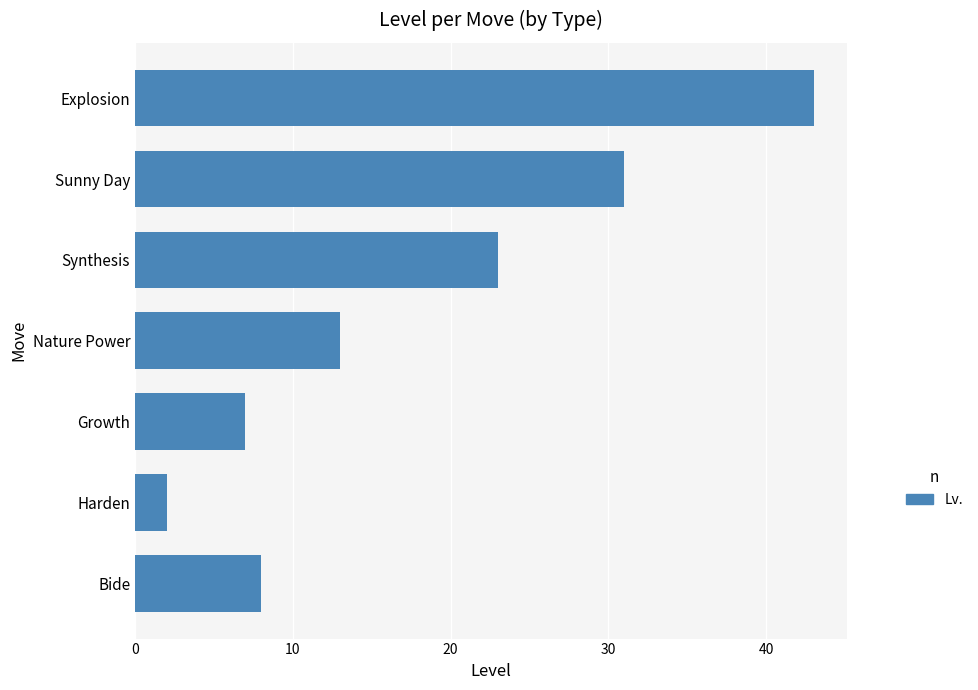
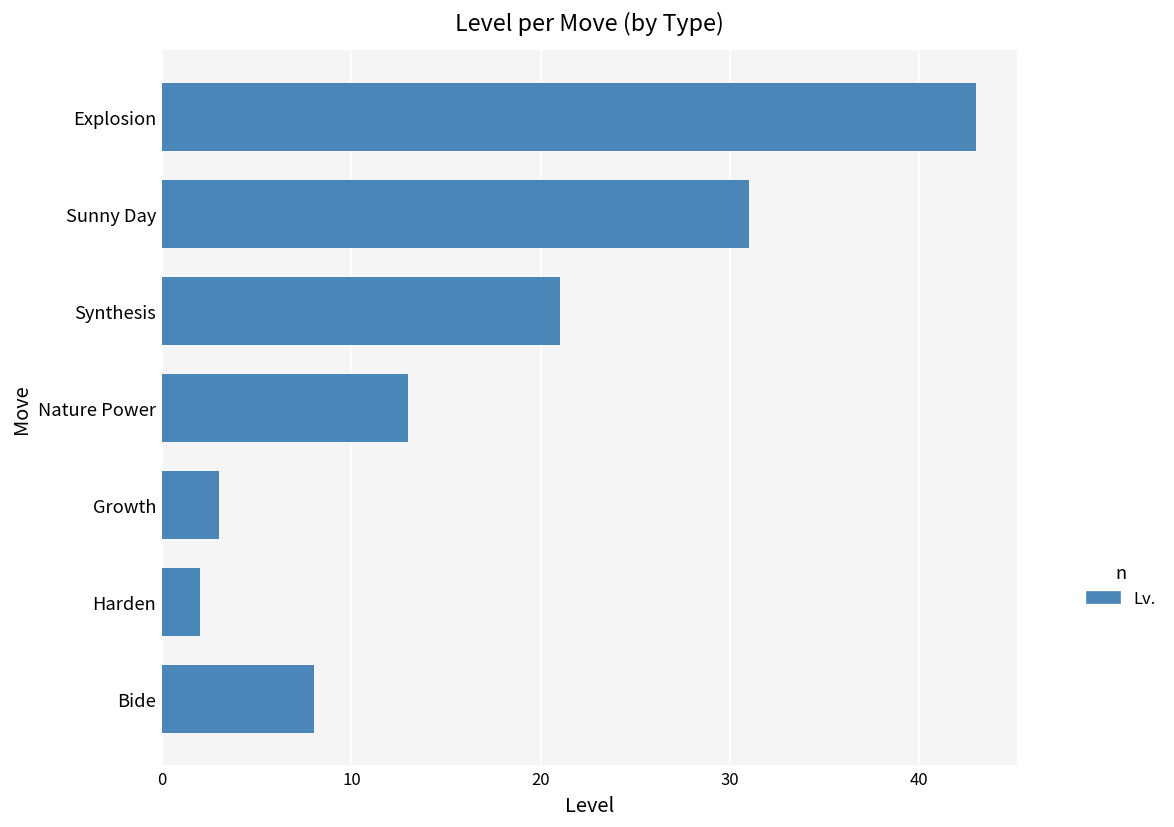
  {
    "Explosion": 43,
    "Sunny Day": 31,
-   "Synthesis": 23,
+   "Synthesis": 21,
    "Nature Power": 13,
-   "Growth": 7,
+   "Growth": 3,
    "Harden": 2,
    "Bide": 8
  }
